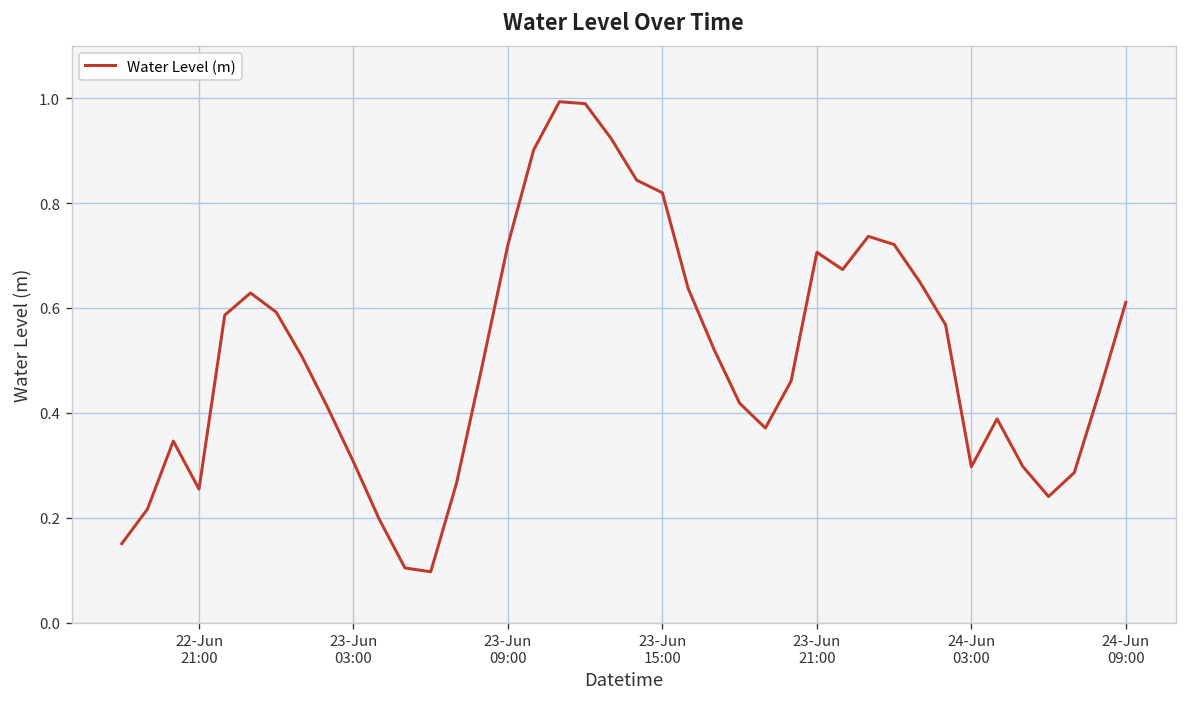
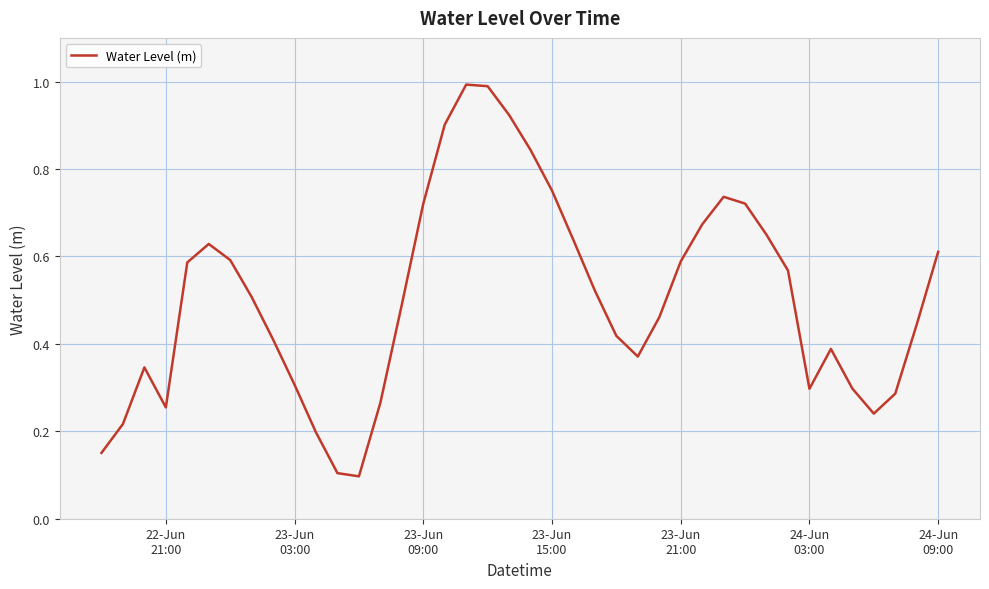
  {
    "22-Jun 21:00": 0.25,
    "23-Jun 03:00": 0.31,
    "23-Jun 09:00": 0.72,
-   "23-Jun 15:00": 0.82,
-   "23-Jun 21:00": 0.71,
+   "23-Jun 15:00": 0.75,
+   "23-Jun 21:00": 0.59,
    "24-Jun 03:00": 0.30,
    "24-Jun 09:00": 0.61
  }
